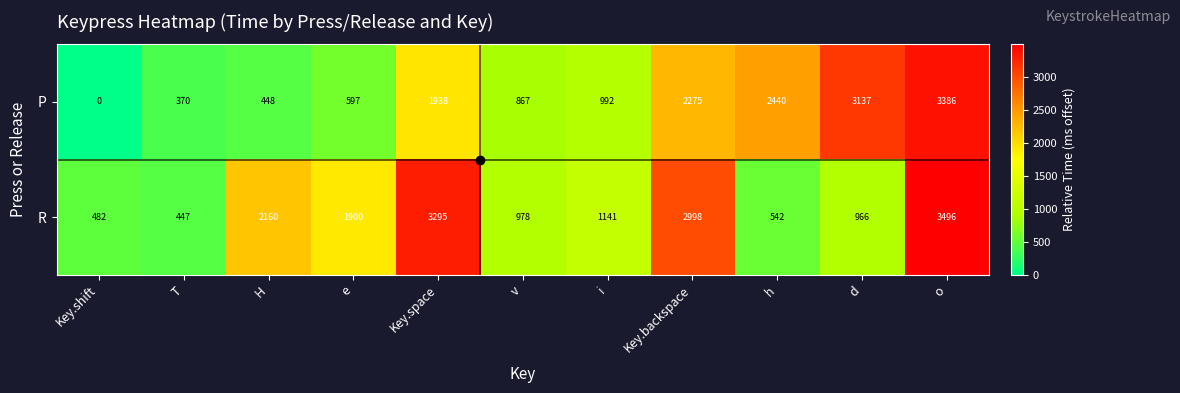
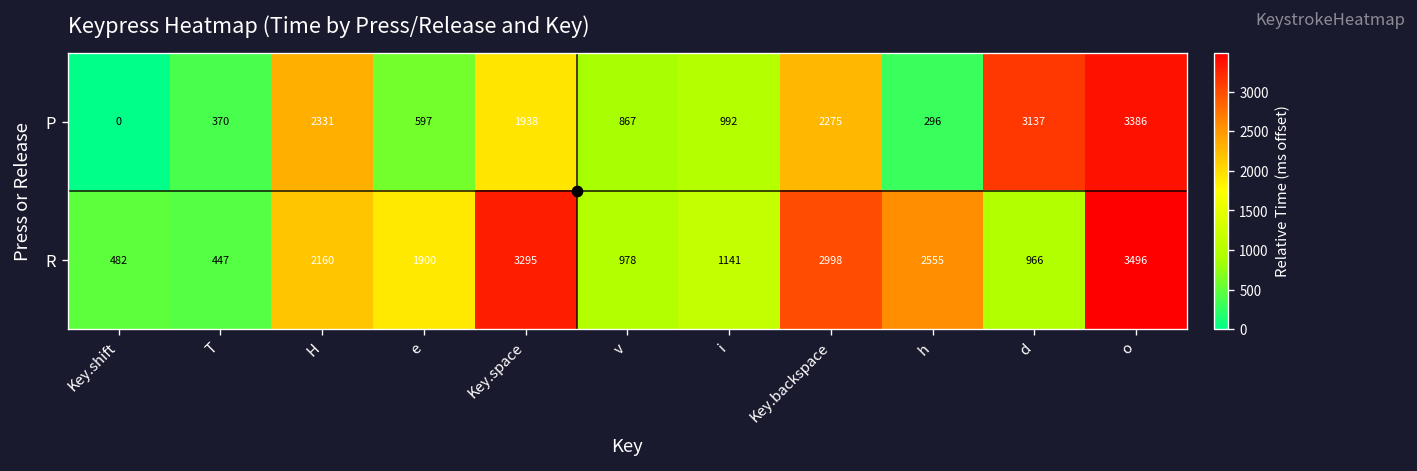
  {
    "P": {
      "Key.shift": 0,
      "T": 370,
-     "H": 448,
+     "H": 2331,
      "e": 597,
      "Key.space": 1938,
      "v": 867,
      "i": 992,
      "Key.backspace": 2275,
-     "h": 2440,
+     "h": 296,
      "d": 3137,
      "o": 3386
    },
    "R": {
      "Key.shift": 482,
      "T": 447,
      "H": 2160,
      "e": 1900,
      "Key.space": 3295,
      "v": 978,
      "i": 1141,
      "Key.backspace": 2998,
-     "h": 542,
+     "h": 2555,
      "d": 966,
      "o": 3496
    }
  }
